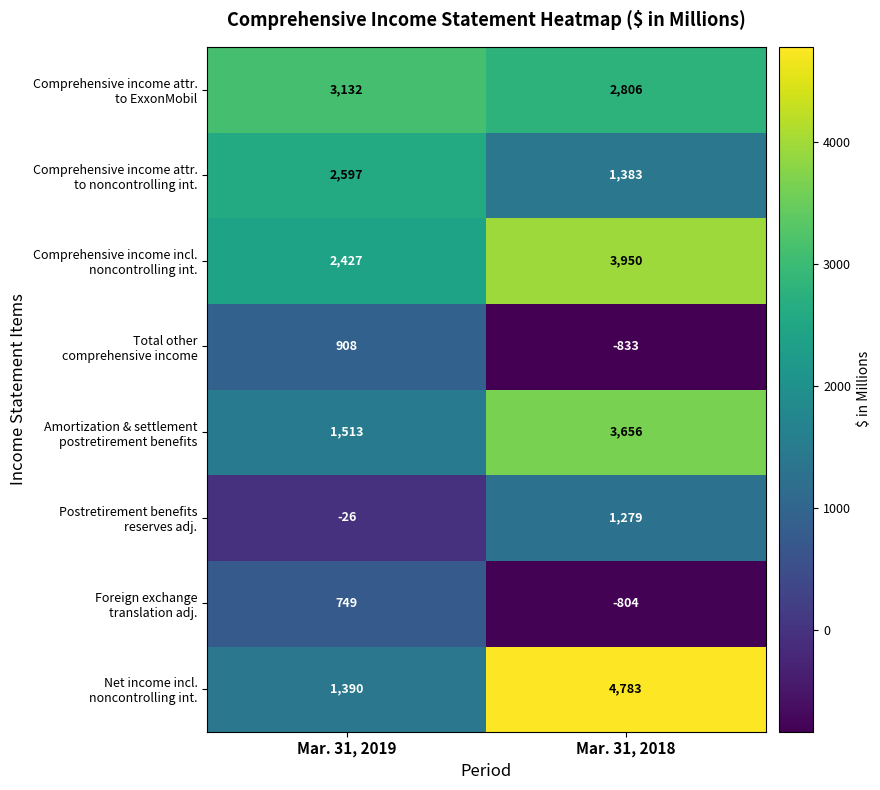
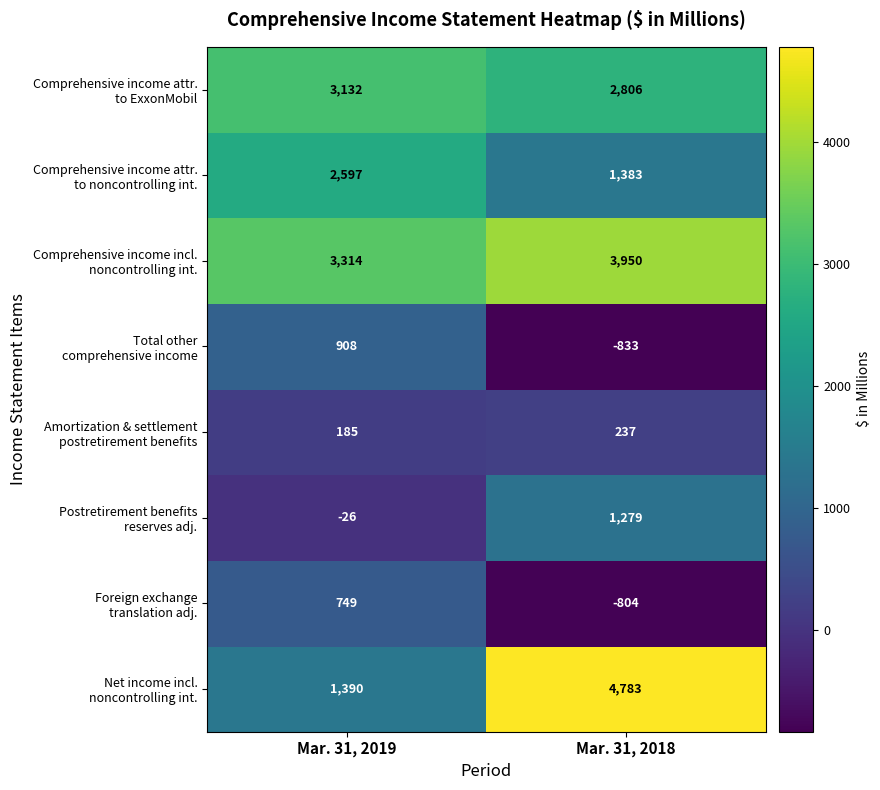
  {
    "Comprehensive income attr. to ExxonMobil": {
      "Mar. 31, 2019": "3,132",
      "Mar. 31, 2018": "2,806"
    },
    "Comprehensive income attr. to noncontrolling int.": {
      "Mar. 31, 2019": "2,597",
      "Mar. 31, 2018": "1,383"
    },
    "Comprehensive income incl. noncontrolling int.": {
-     "Mar. 31, 2019": "2,427",
+     "Mar. 31, 2019": "3,314",
      "Mar. 31, 2018": "3,950"
    },
    "Total other comprehensive income": {
      "Mar. 31, 2019": "908",
      "Mar. 31, 2018": "-833"
    },
    "Amortization & settlement postretirement benefits": {
-     "Mar. 31, 2019": "1,513",
-     "Mar. 31, 2018": "3,656"
+     "Mar. 31, 2019": "185",
+     "Mar. 31, 2018": "237"
    },
    "Postretirement benefits reserves adj.": {
      "Mar. 31, 2019": "-26",
      "Mar. 31, 2018": "1,279"
    },
    "Foreign exchange translation adj.": {
      "Mar. 31, 2019": "749",
      "Mar. 31, 2018": "-804"
    },
    "Net income incl. noncontrolling int.": {
      "Mar. 31, 2019": "1,390",
      "Mar. 31, 2018": "4,783"
    }
  }
